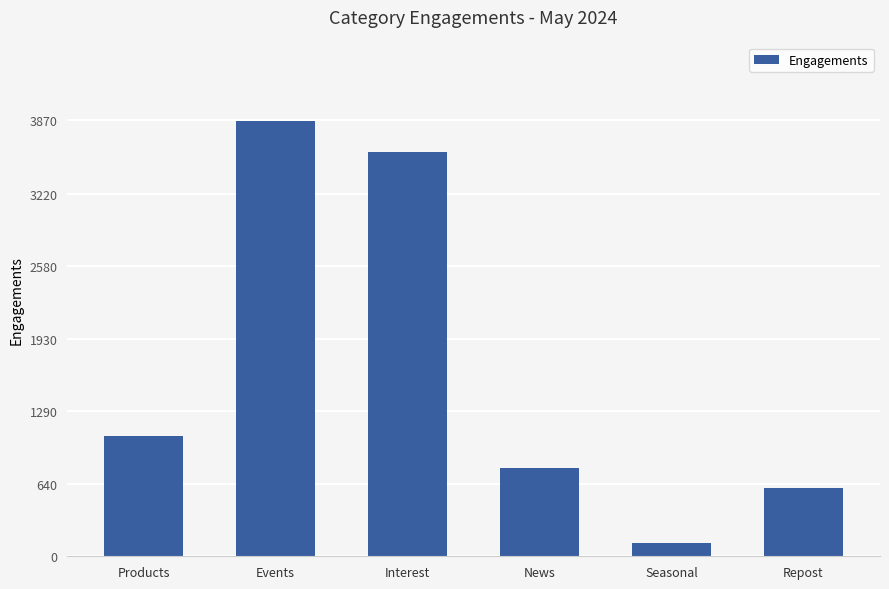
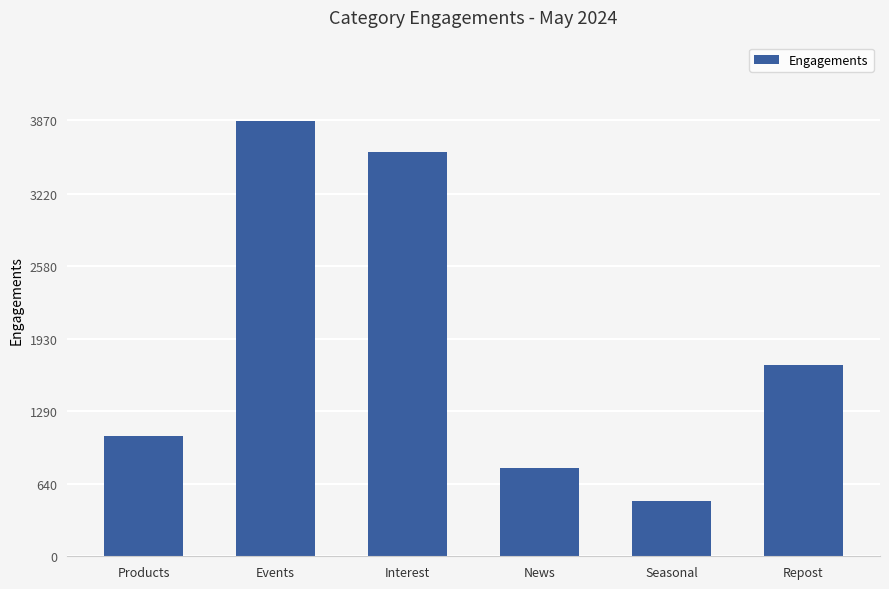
  {
    "Products": 1070,
    "Events": 3870,
    "Interest": 3590,
    "News": 790,
-   "Seasonal": 120,
-   "Repost": 610
+   "Seasonal": 490,
+   "Repost": 1700
  }
